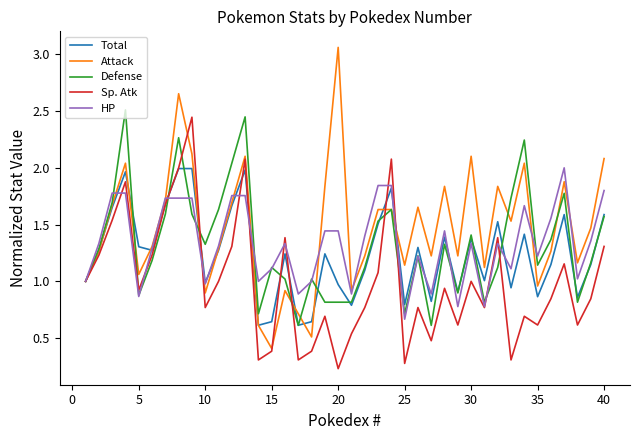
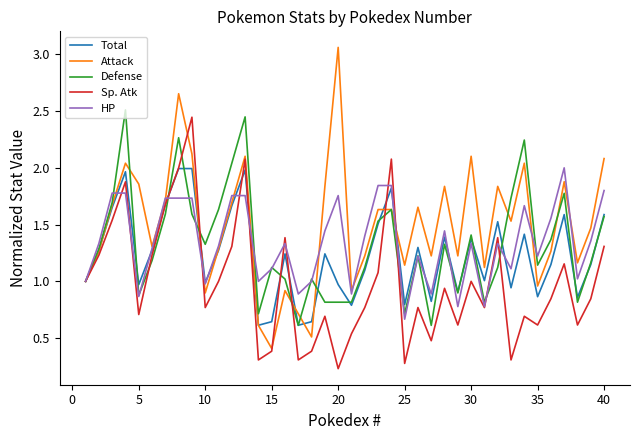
  {
    "Total": {
-     "5": 1.31,
+     "5": 0.97,
      "15": 0.64,
      "20": 0.97,
      "25": 0.80,
      "30": 1.38,
      "35": 0.86
    },
    "Attack": {
-     "5": 1.06,
+     "5": 1.86,
      "10": 0.90,
      "15": 0.41,
      "20": 3.06,
      "25": 1.14,
      "30": 2.10,
      "35": 0.96,
      "40": 2.08
    },
    "Defense": {
      "10": 1.33,
      "20": 0.82,
      "25": 0.71,
      "30": 1.41,
      "35": 1.14
    },
    "Sp. Atk": {
-     "5": 0.92,
+     "5": 0.71,
      "10": 0.77,
      "15": 0.38,
      "20": 0.23,
      "25": 0.28,
      "30": 1.00,
      "35": 0.62,
      "40": 1.31
    },
    "HP": {
-     "20": 1.44,
+     "20": 1.76,
      "25": 0.67,
      "30": 1.33,
      "35": 1.22,
      "40": 1.80
    }
  }
